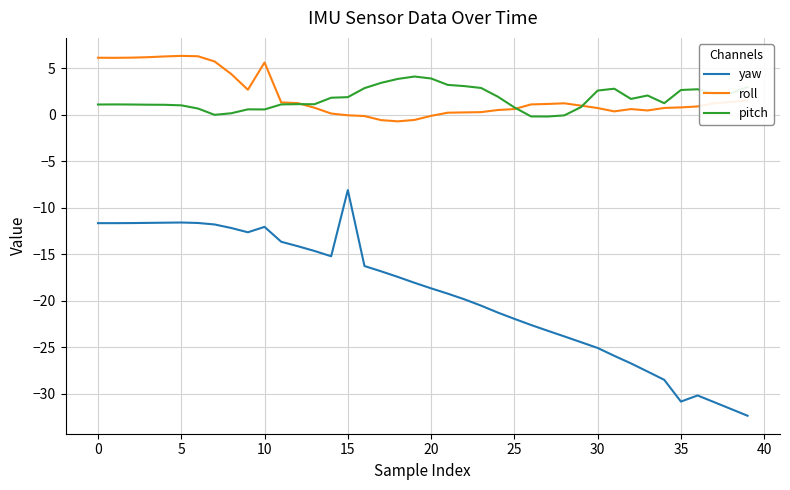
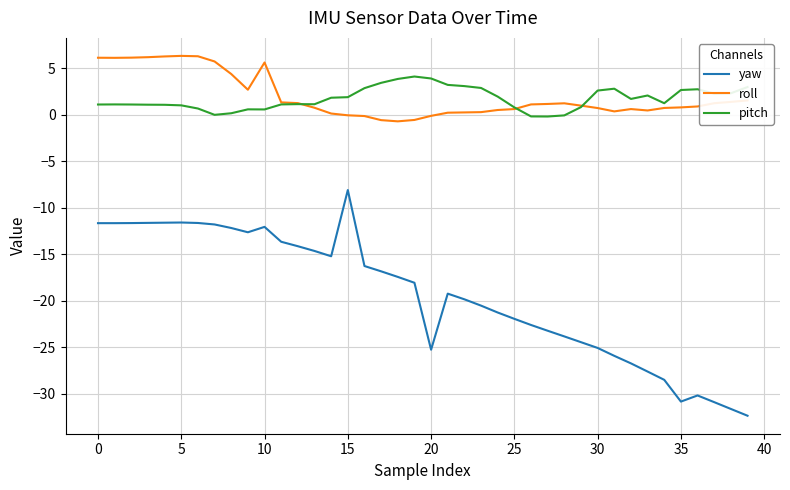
  {
    "yaw": {
      "0": -12,
      "5": -12,
      "10": -12,
      "15": -8,
-     "20": -19,
+     "20": -25,
      "25": -22,
      "30": -25,
      "35": -31
    },
    "roll": {
      "0": 6,
      "5": 6,
      "10": 6,
      "15": 0,
      "20": 0,
      "30": 1,
      "35": 1
    },
    "pitch": {
      "0": 1,
      "5": 1,
      "10": 1,
      "15": 2,
      "20": 4,
      "30": 3,
      "35": 3
    }
  }
